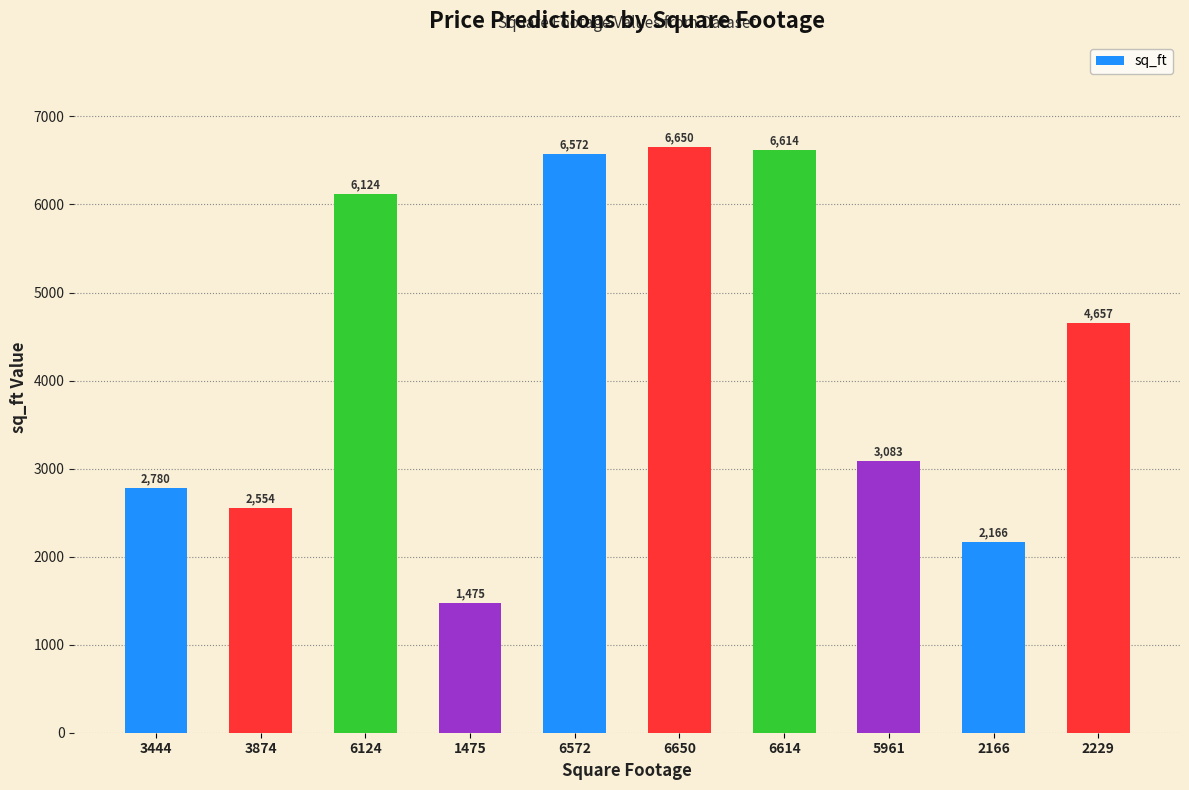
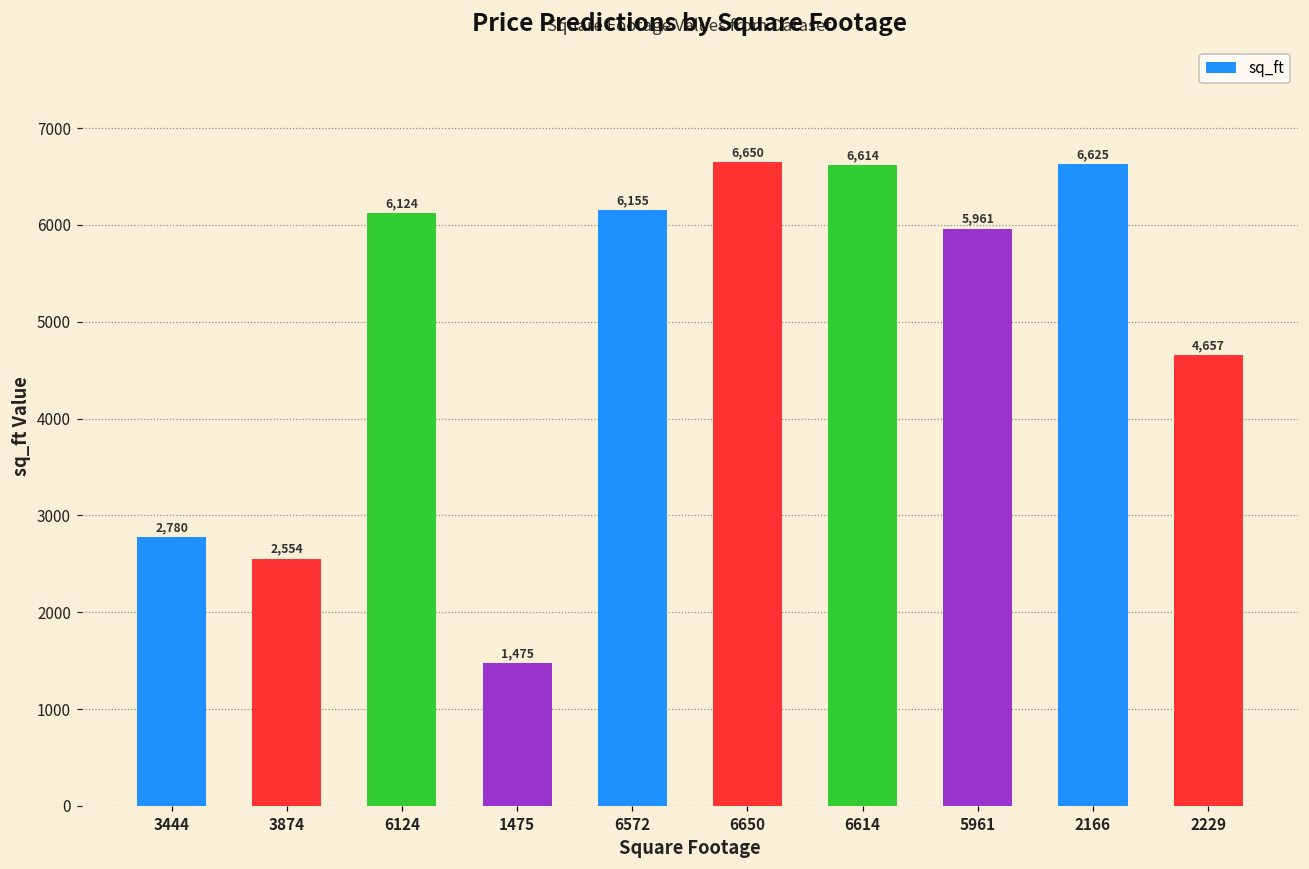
  {
    "3444": "2,780",
    "3874": "2,554",
    "6124": "6,124",
    "1475": "1,475",
-   "6572": "6,572",
+   "6572": "6,155",
    "6650": "6,650",
    "6614": "6,614",
-   "5961": "3,083",
-   "2166": "2,166",
+   "5961": "5,961",
+   "2166": "6,625",
    "2229": "4,657"
  }
